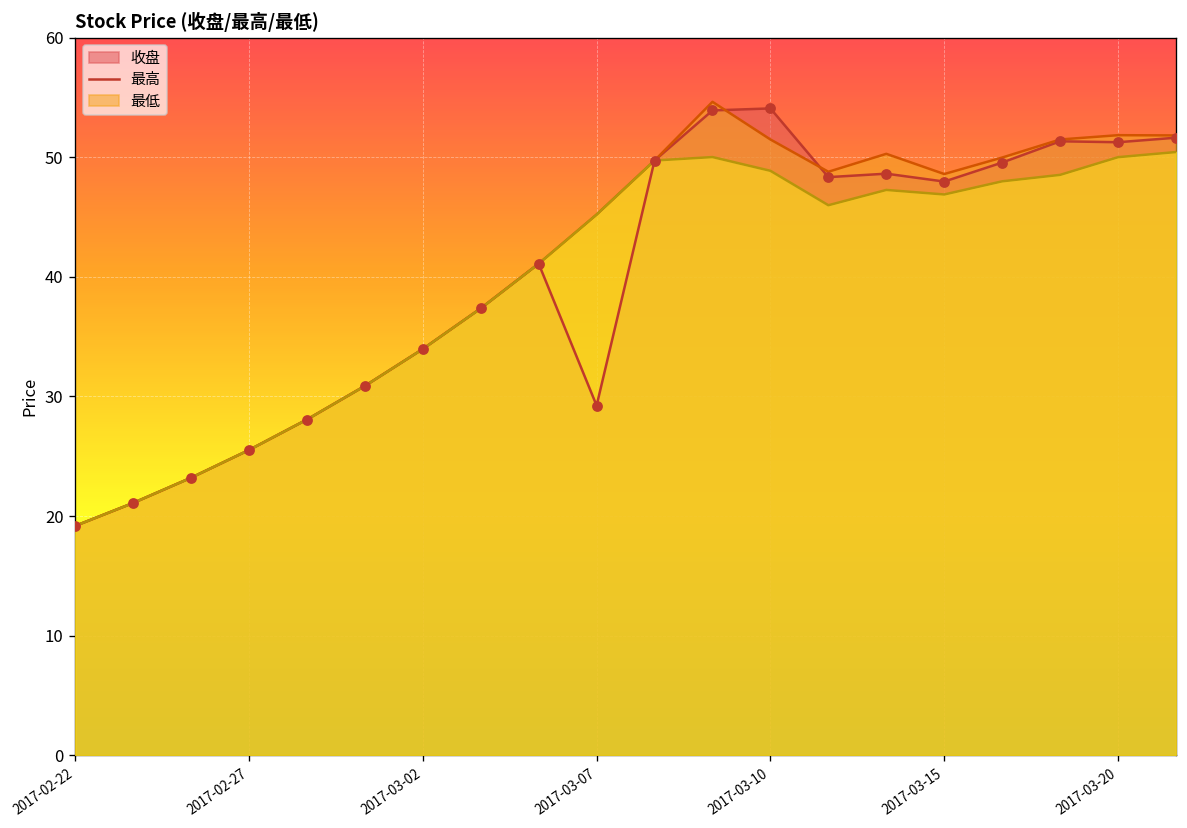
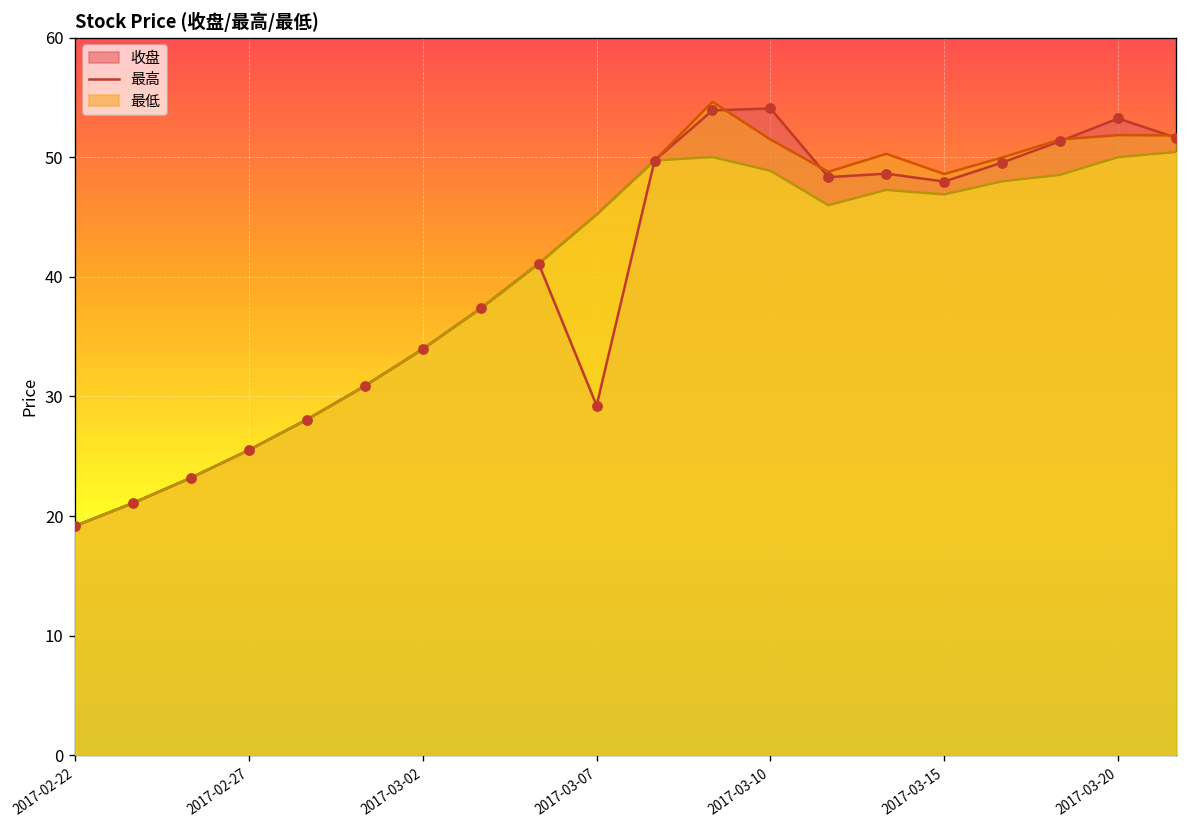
  {
    "收盘": {
      "2017-03-07": 29,
      "2017-03-10": 54,
      "2017-03-15": 48,
-     "2017-03-20": 51
+     "2017-03-20": 53
    }
  }
